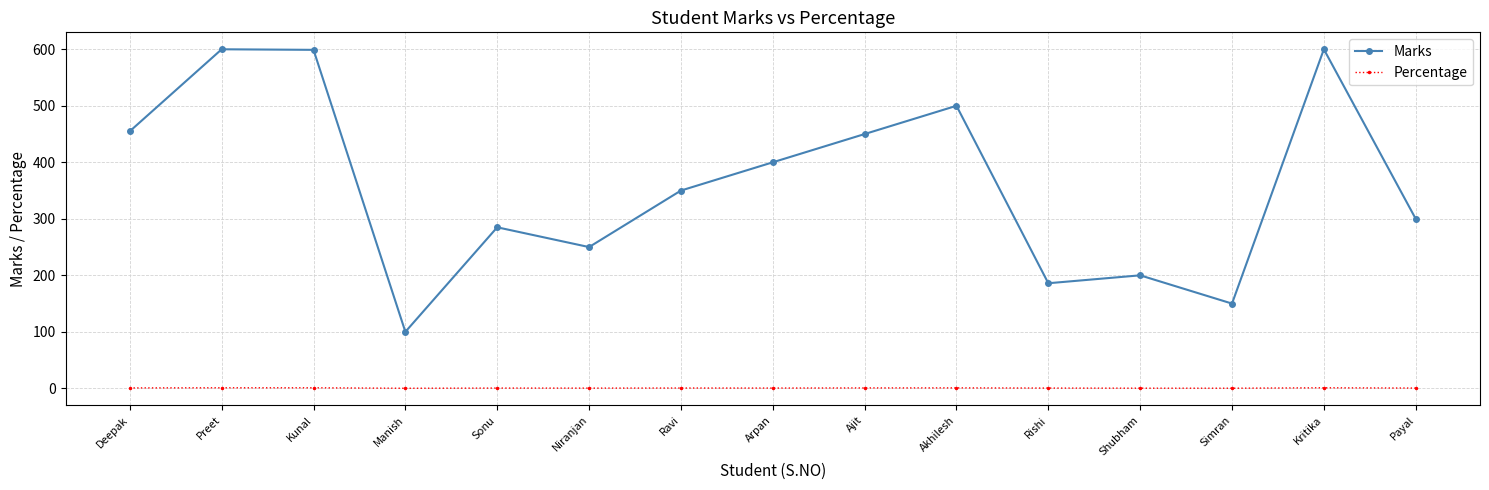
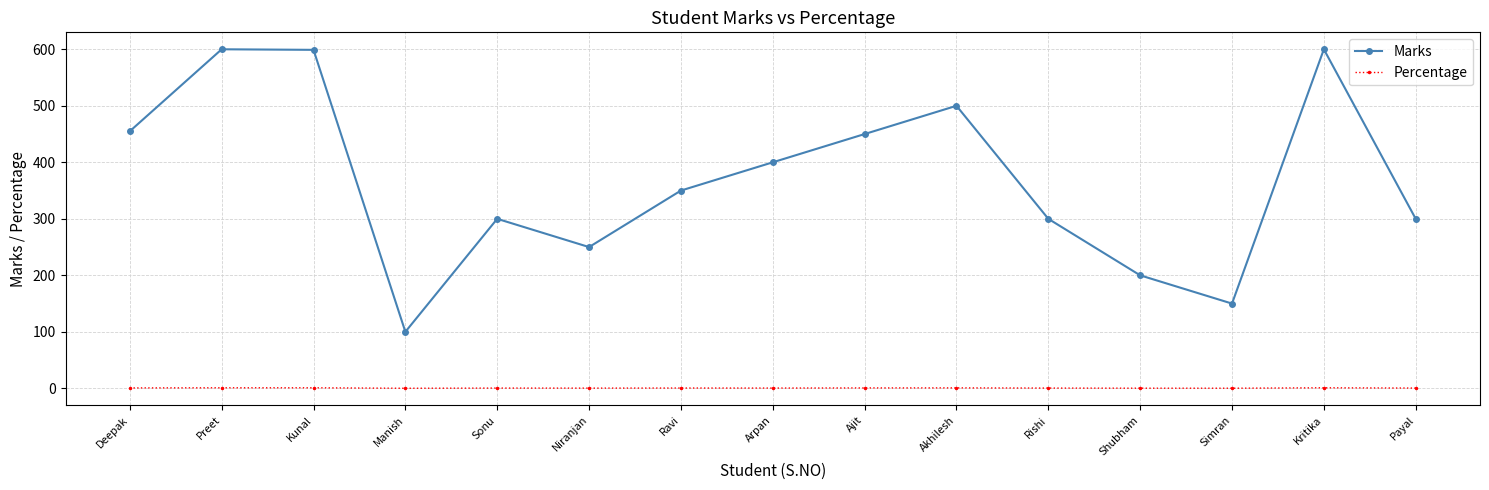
  {
    "Marks": {
      "Deepak": 460,
      "Preet": 600,
      "Kunal": 600,
      "Manish": 100,
-     "Sonu": 290,
+     "Sonu": 300,
      "Niranjan": 250,
      "Ravi": 350,
      "Arpan": 400,
      "Ajit": 450,
      "Akhilesh": 500,
-     "Rishi": 190,
+     "Rishi": 300,
      "Shubham": 200,
      "Simran": 150,
      "Kritika": 600,
      "Payal": 300
    },
    "Percentage": {
      "Deepak": 0,
      "Preet": 0,
      "Kunal": 0,
      "Manish": 0,
      "Sonu": 0,
      "Niranjan": 0,
      "Ravi": 0,
      "Arpan": 0,
      "Ajit": 0,
      "Akhilesh": 0,
      "Rishi": 0,
      "Shubham": 0,
      "Simran": 0,
      "Kritika": 0,
      "Payal": 0
    }
  }
